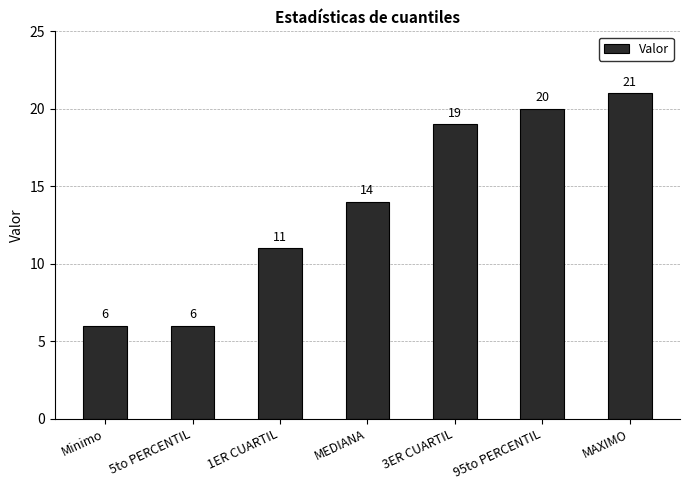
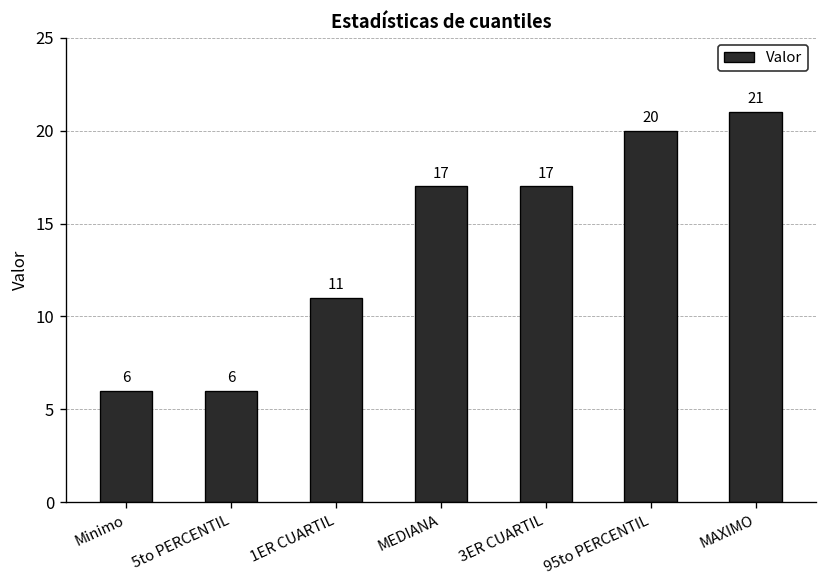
  {
    "Minimo": 6,
    "5to PERCENTIL": 6,
    "1ER CUARTIL": 11,
-   "MEDIANA": 14,
-   "3ER CUARTIL": 19,
+   "MEDIANA": 17,
+   "3ER CUARTIL": 17,
    "95to PERCENTIL": 20,
    "MAXIMO": 21
  }
